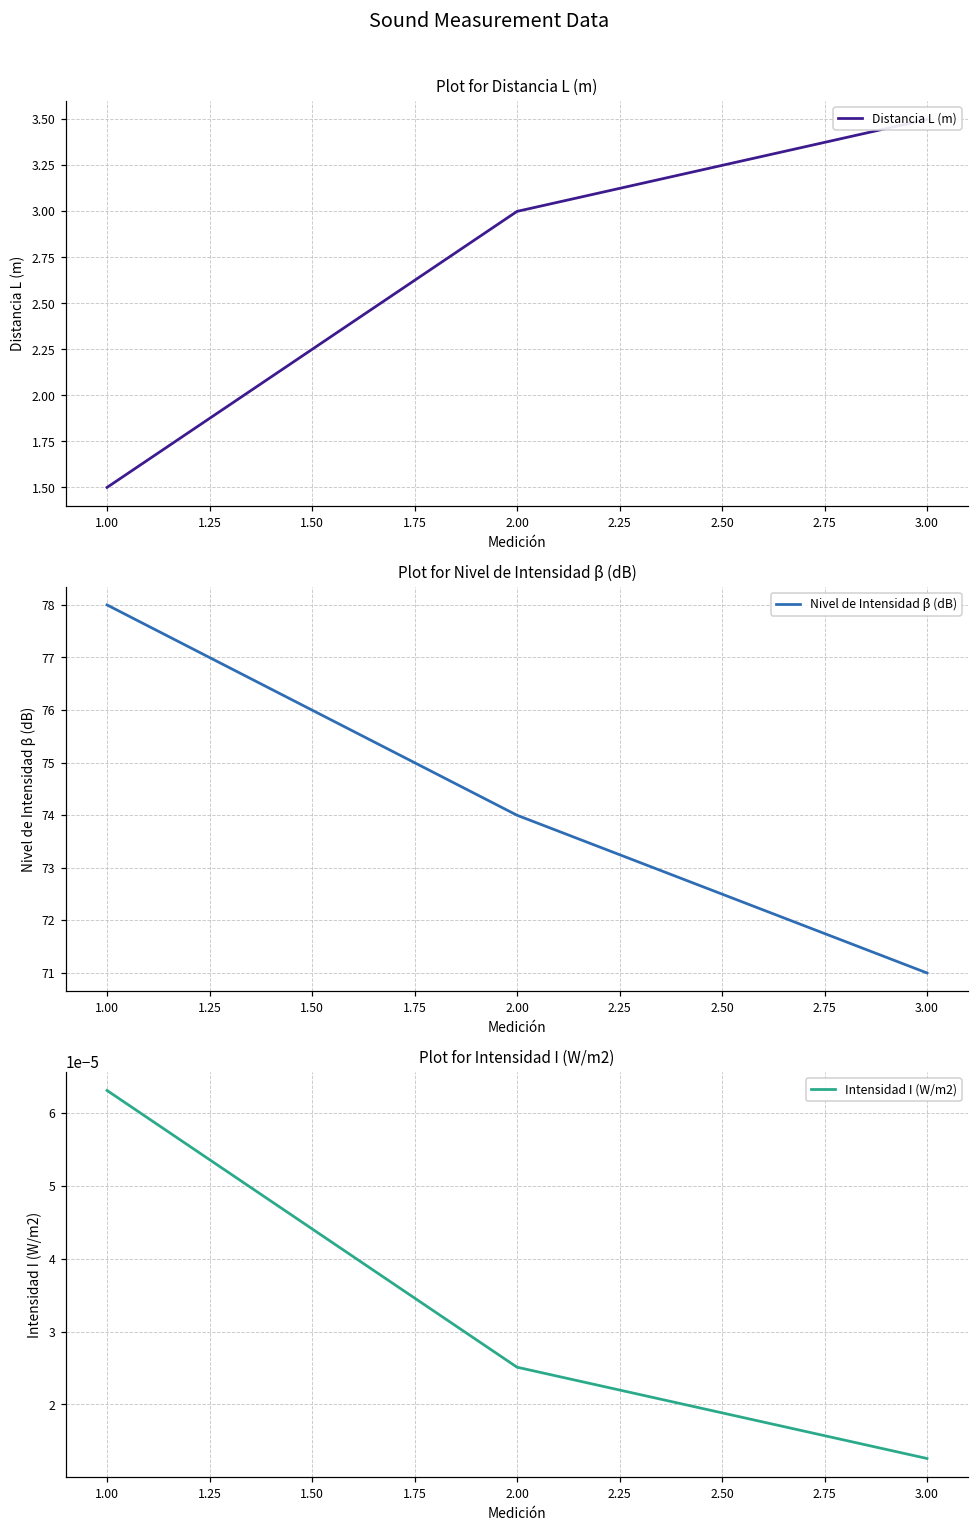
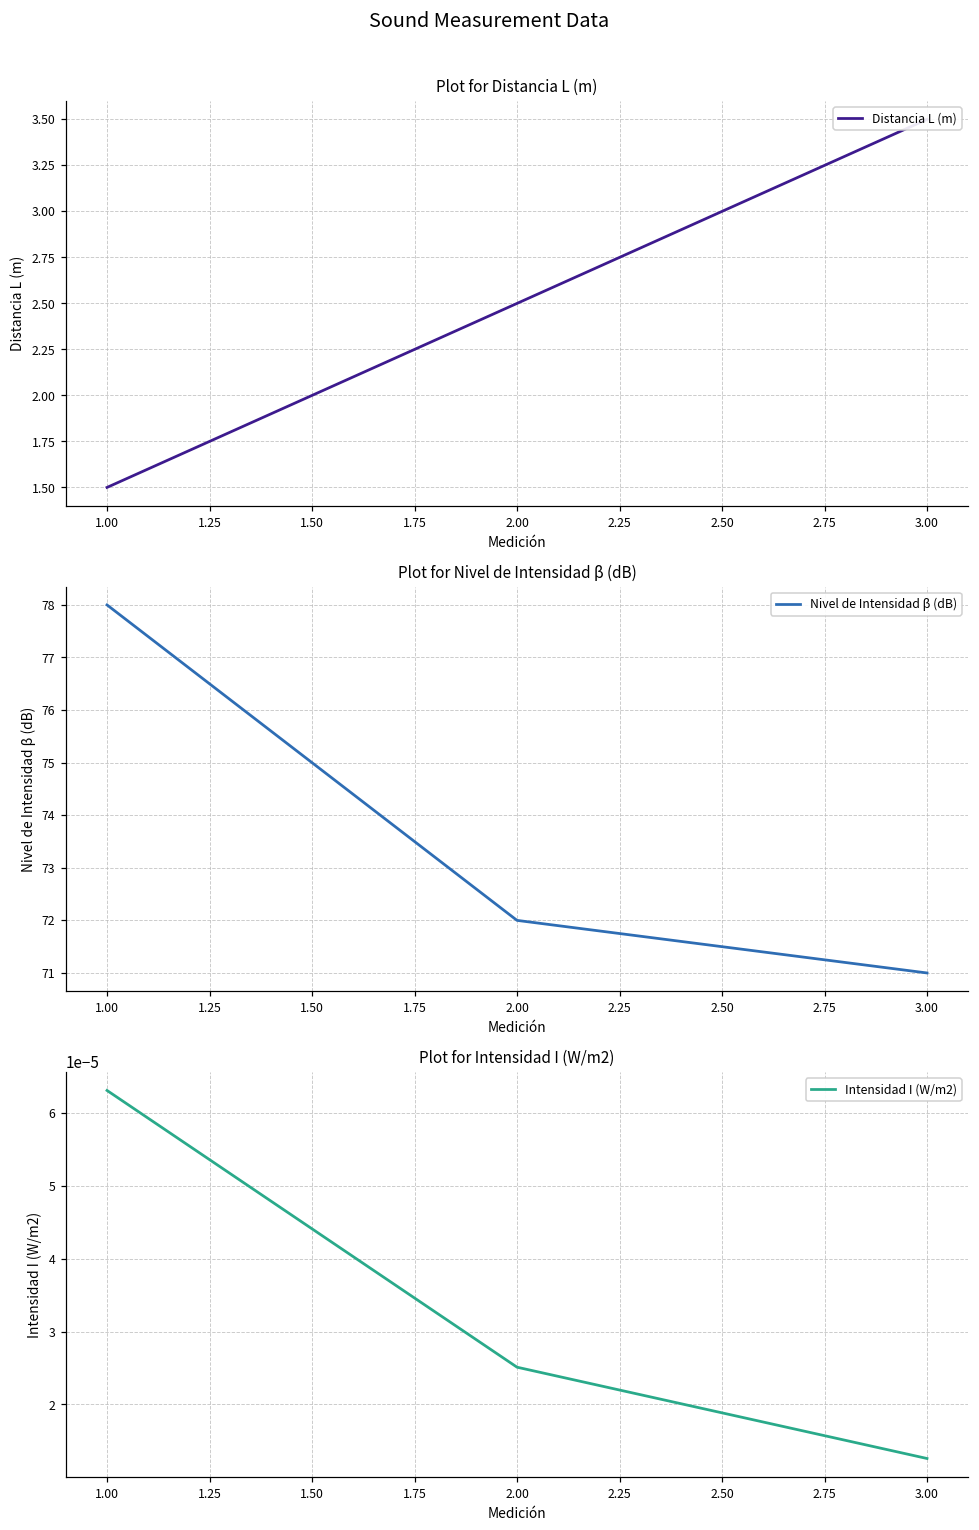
  {
    "Plot for Distancia L (m)": {
      "1.00": 1.5,
-     "2.00": 3.0
+     "2.00": 2.5
    },
    "Plot for Nivel de Intensidad β (dB)": {
      "1.00": 78,
-     "2.00": 74,
+     "2.00": 72,
      "3.00": 71
    },
    "Plot for Intensidad I (W/m2)": {
      "1.00": 0.000063,
      "2.00": 0.000025,
      "3.00": 0.000013
    }
  }
